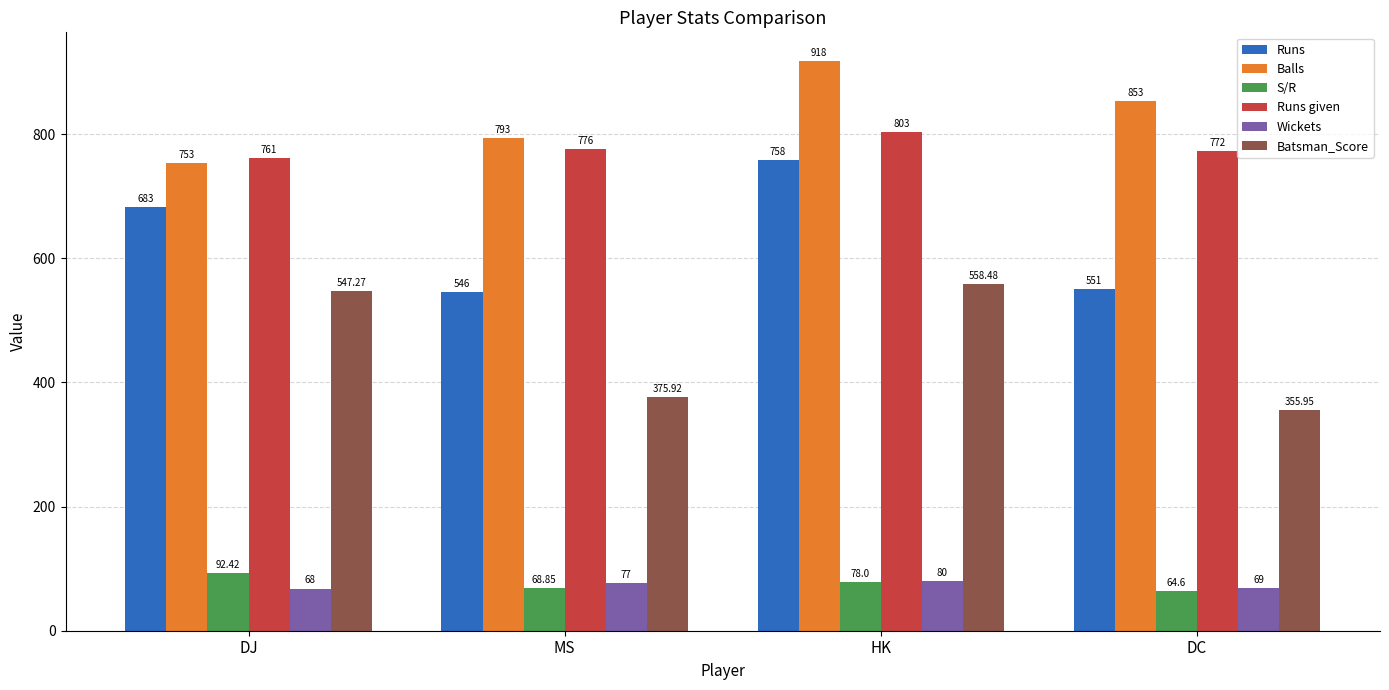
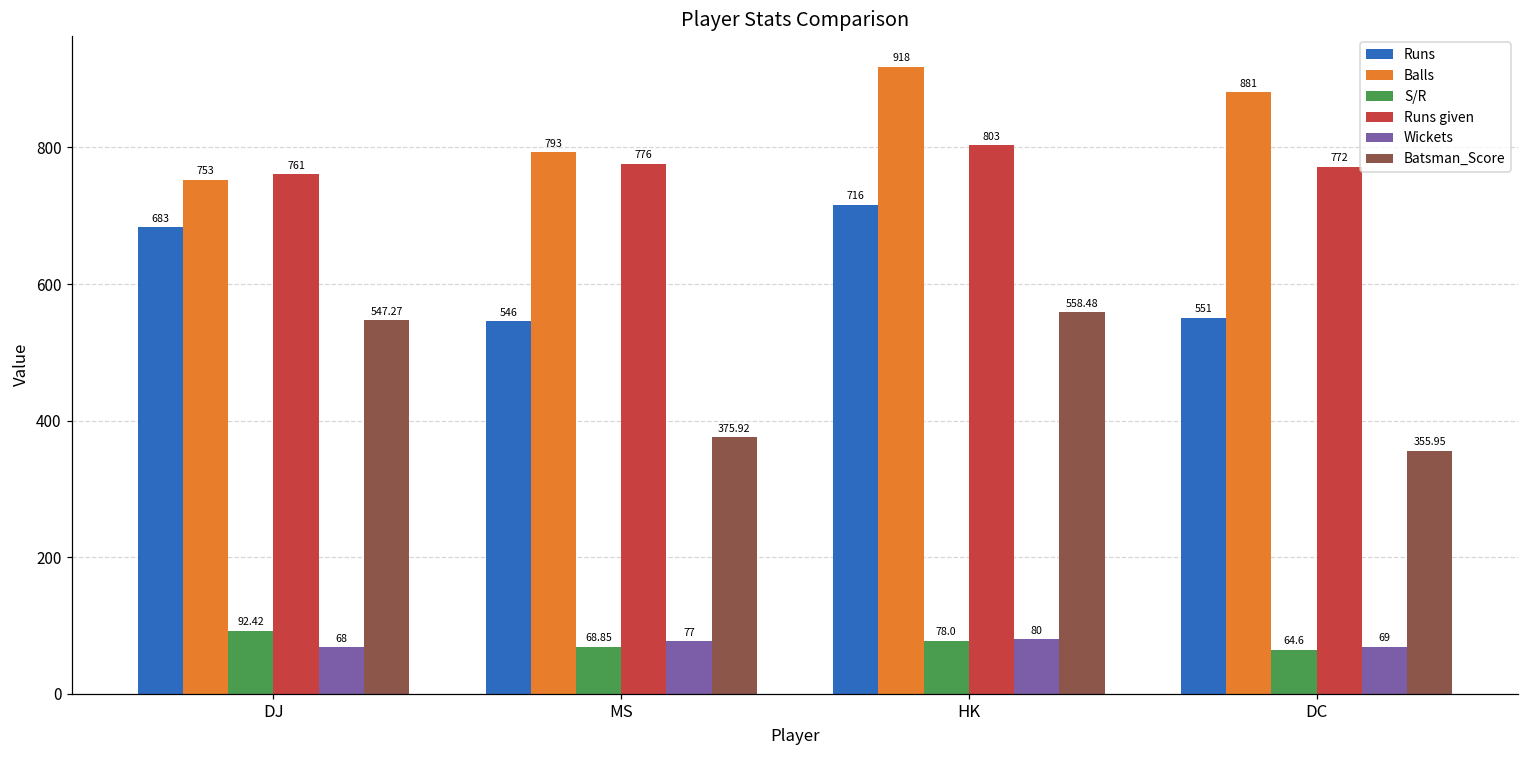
  {
    "Runs": {
      "DJ": 683,
      "MS": 546,
-     "HK": 758,
+     "HK": 716,
      "DC": 551
    },
    "Balls": {
      "DJ": 753,
      "MS": 793,
      "HK": 918,
-     "DC": 853
+     "DC": 881
    },
    "S/R": {
      "DJ": 92.42,
      "MS": 68.85,
      "HK": 78.0,
      "DC": 64.6
    },
    "Runs given": {
      "DJ": 761,
      "MS": 776,
      "HK": 803,
      "DC": 772
    },
    "Wickets": {
      "DJ": 68,
      "MS": 77,
      "HK": 80,
      "DC": 69
    },
    "Batsman_Score": {
      "DJ": 547.27,
      "MS": 375.92,
      "HK": 558.48,
      "DC": 355.95
    }
  }
